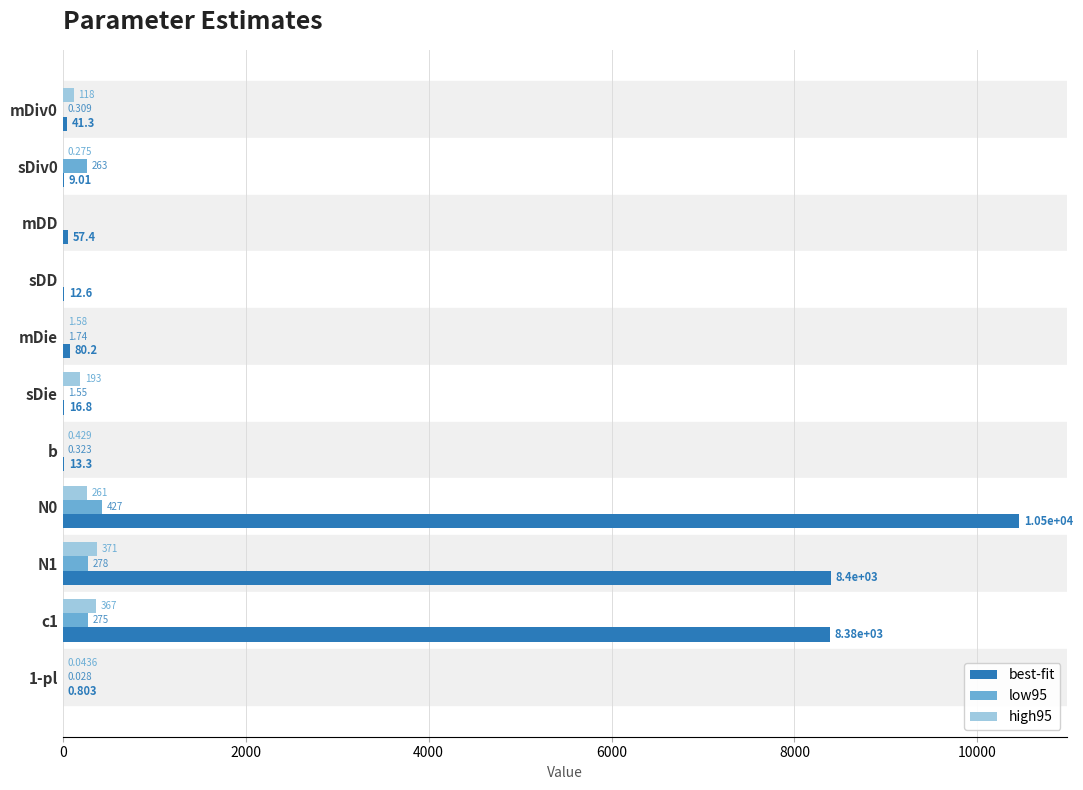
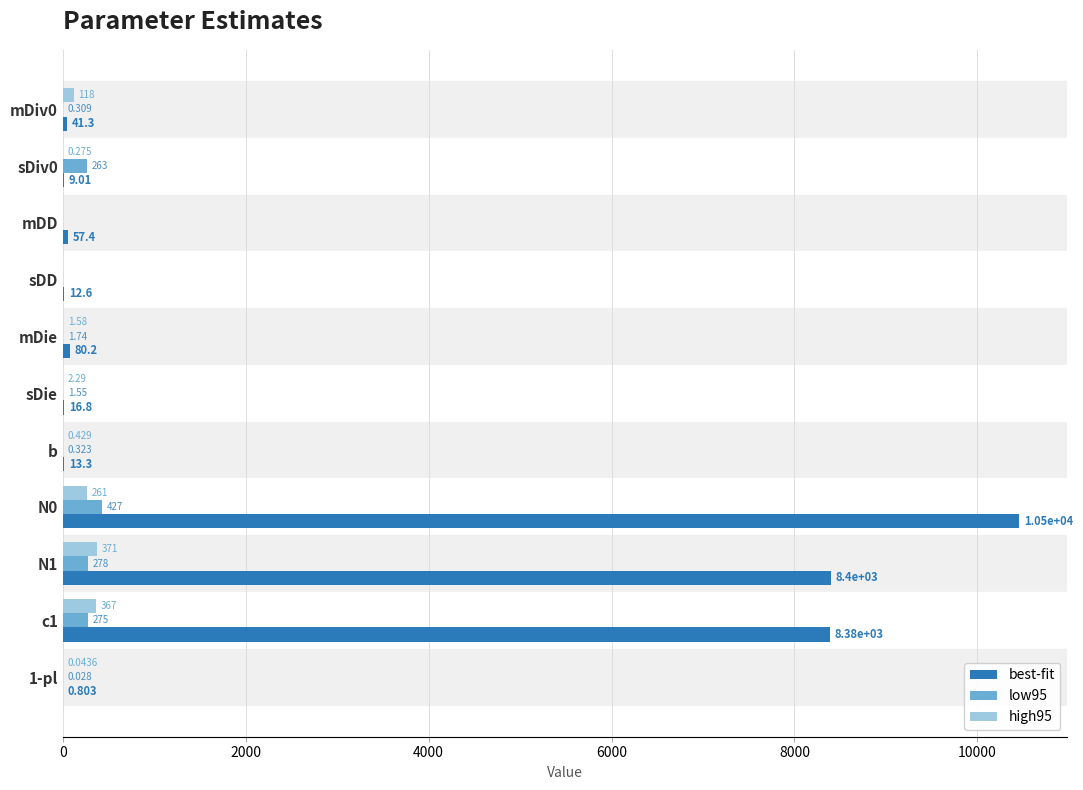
  {
    "best-fit": {
      "mDiv0": 41.3,
      "sDiv0": 9.01,
      "mDD": 57.4,
      "sDD": 12.6,
      "mDie": 80.2,
      "sDie": 16.8,
      "b": 13.3,
      "1-pl": 0.803
    },
    "low95": {
      "mDiv0": 0.309,
      "sDiv0": 263,
      "mDie": 1.74,
      "sDie": 1.55,
      "b": 0.323,
      "N0": 427,
      "N1": 278,
      "c1": 275,
      "1-pl": 0.028
    },
    "high95": {
      "mDiv0": 118,
      "sDiv0": 0.275,
      "mDie": 1.58,
-     "sDie": 193,
+     "sDie": 2.29,
      "b": 0.429,
      "N0": 261,
      "N1": 371,
      "c1": 367,
      "1-pl": 0.0436
    }
  }
